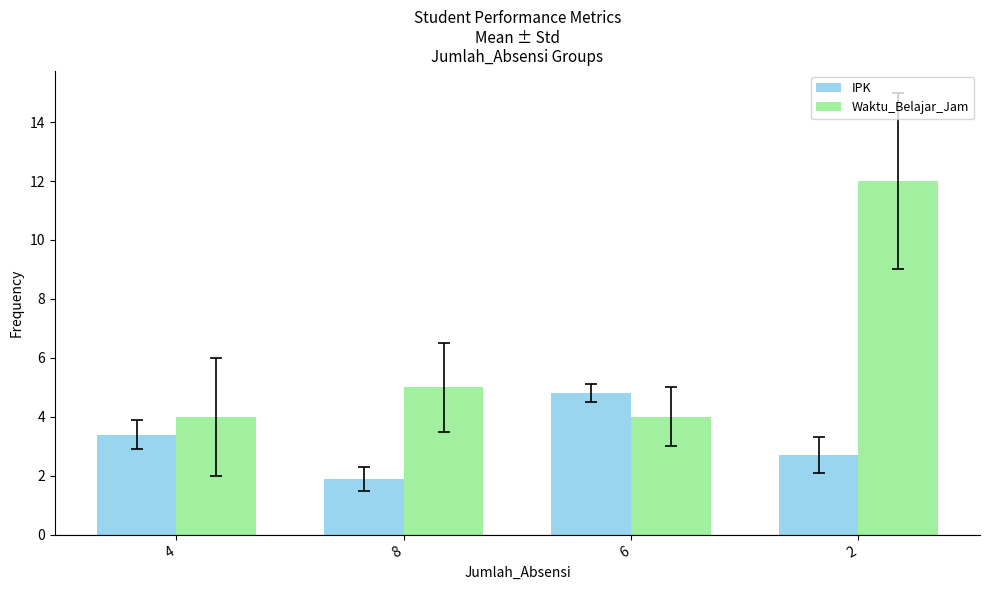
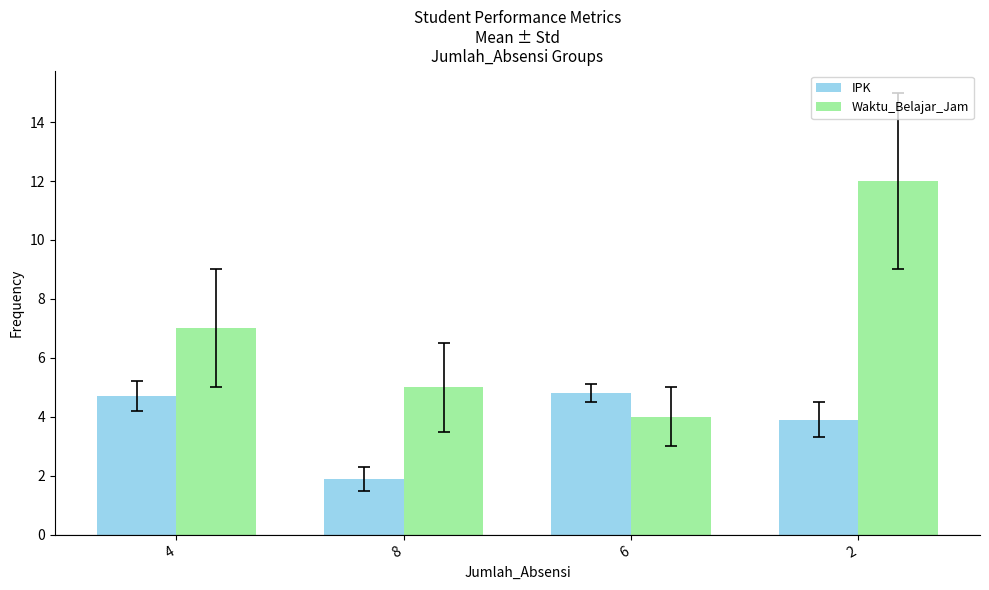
  {
    "IPK": {
-     "4": 3.4,
+     "4": 4.7,
      "8": 1.9,
      "6": 4.8,
-     "2": 2.7
+     "2": 3.9
    },
    "Waktu_Belajar_Jam": {
-     "4": 4,
+     "4": 7,
      "8": 5,
      "6": 4,
      "2": 12
    }
  }
